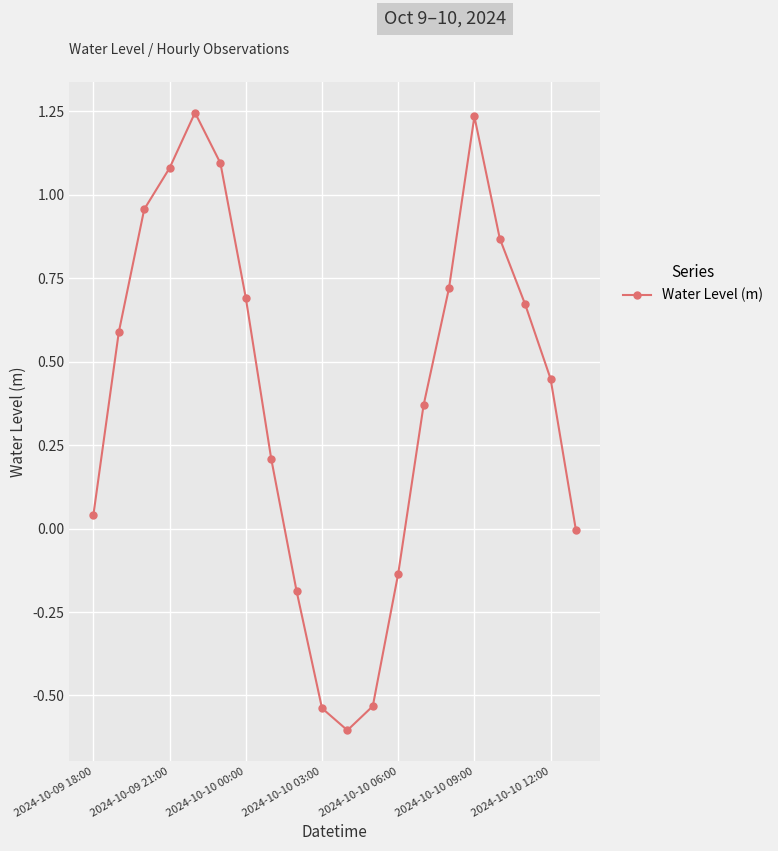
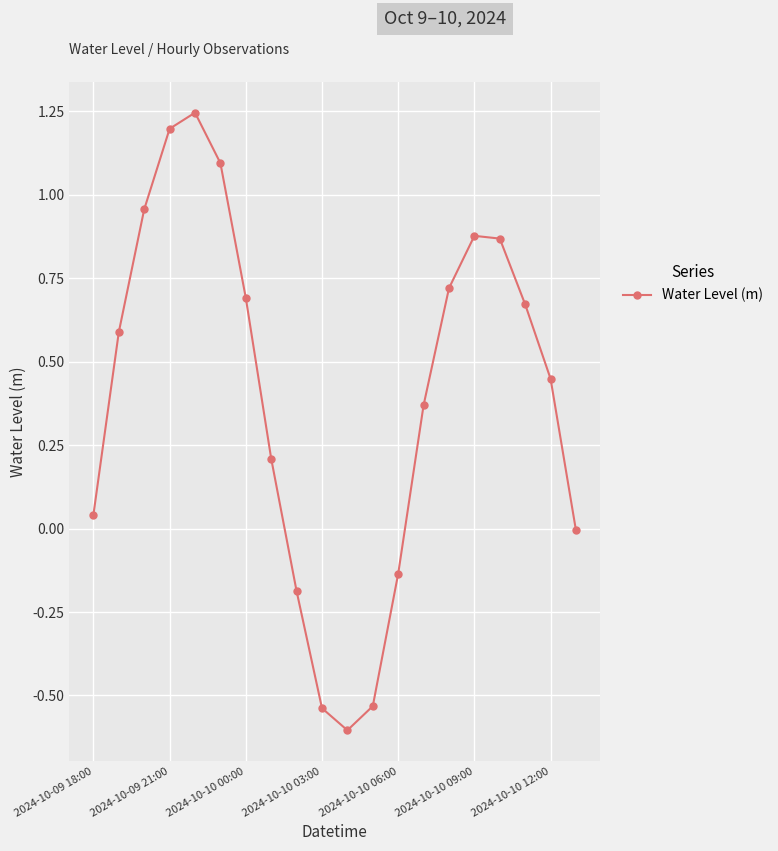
  {
    "2024-10-09 18:00": 0.04,
-   "2024-10-09 21:00": 1.08,
+   "2024-10-09 21:00": 1.20,
    "2024-10-10 00:00": 0.69,
    "2024-10-10 03:00": -0.54,
    "2024-10-10 06:00": -0.14,
-   "2024-10-10 09:00": 1.23,
+   "2024-10-10 09:00": 0.88,
    "2024-10-10 12:00": 0.45
  }
